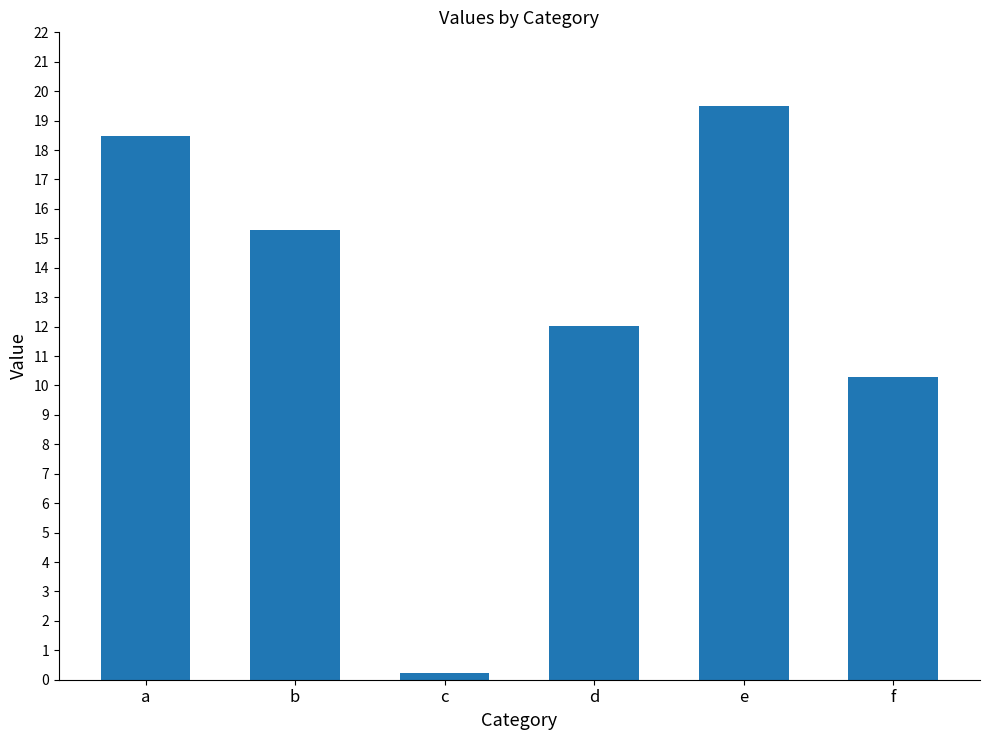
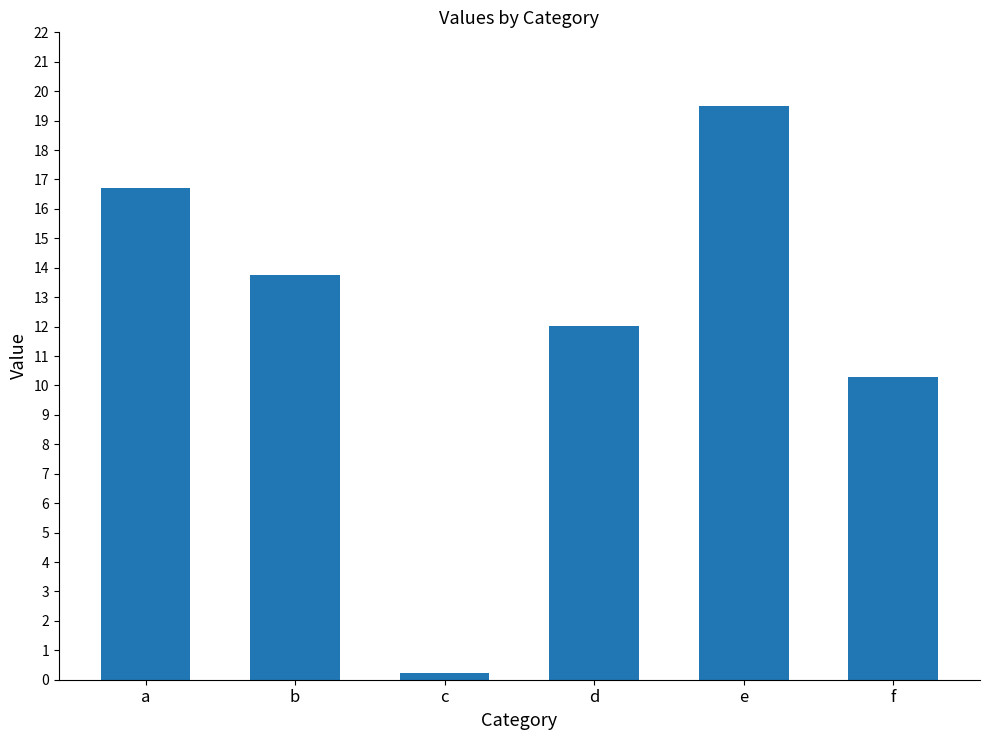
  {
-   "a": 18.5,
-   "b": 15.3,
+   "a": 16.7,
+   "b": 13.7,
    "c": 0.2,
    "d": 12.0,
    "e": 19.5,
    "f": 10.3
  }
